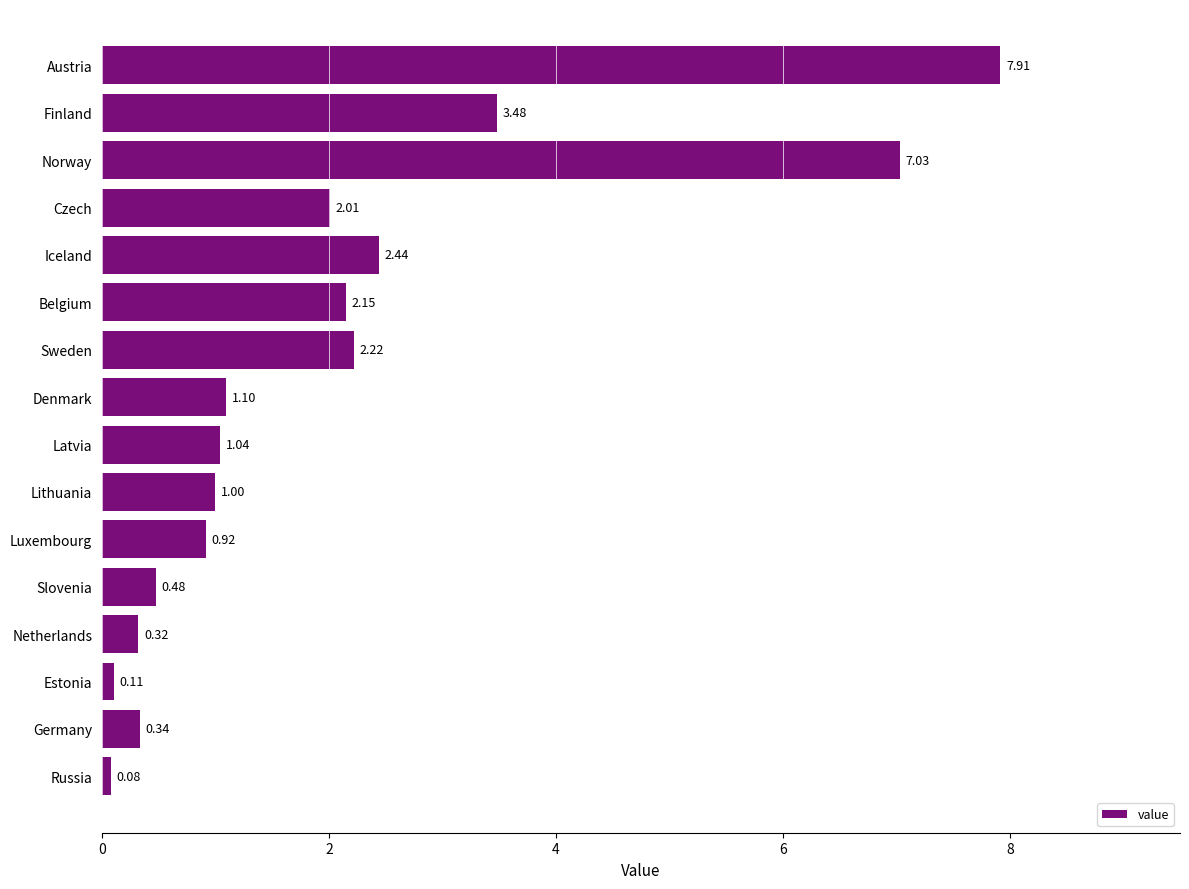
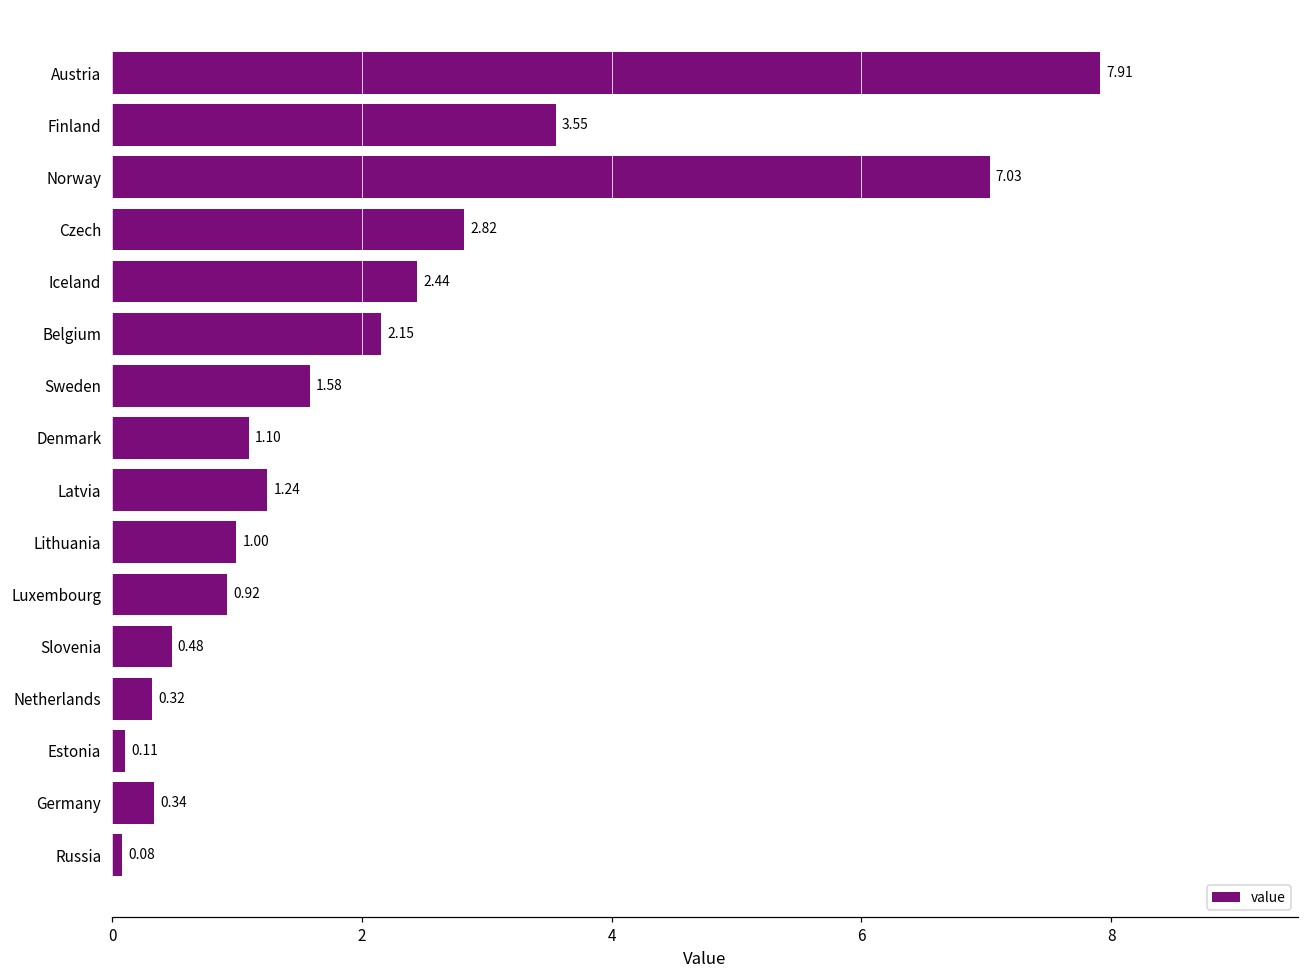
  {
    "Austria": 7.91,
-   "Finland": 3.48,
+   "Finland": 3.55,
    "Norway": 7.03,
-   "Czech": 2.01,
+   "Czech": 2.82,
    "Iceland": 2.44,
    "Belgium": 2.15,
-   "Sweden": 2.22,
+   "Sweden": 1.58,
    "Denmark": 1.10,
-   "Latvia": 1.04,
+   "Latvia": 1.24,
    "Lithuania": 1.00,
    "Luxembourg": 0.92,
    "Slovenia": 0.48,
    "Netherlands": 0.32,
    "Estonia": 0.11,
    "Germany": 0.34,
    "Russia": 0.08
  }
